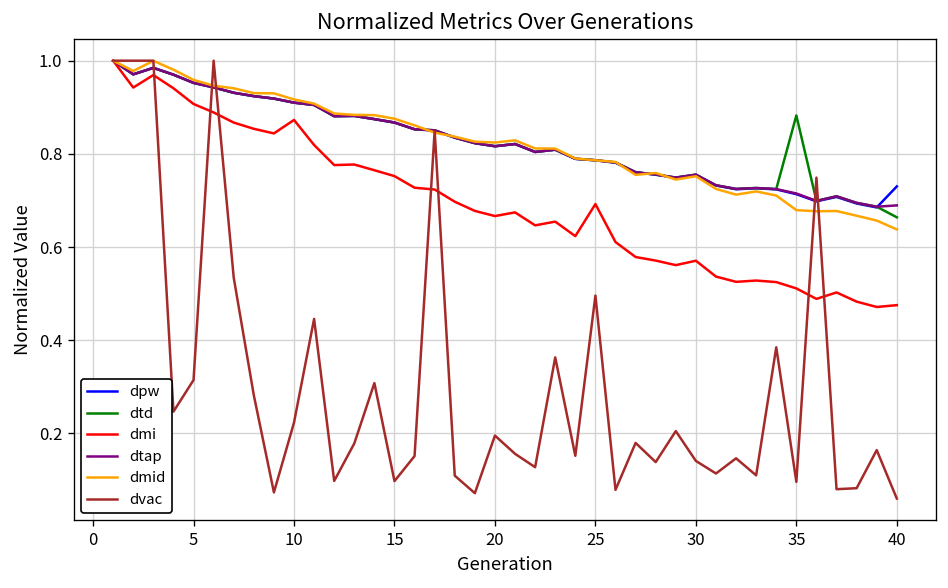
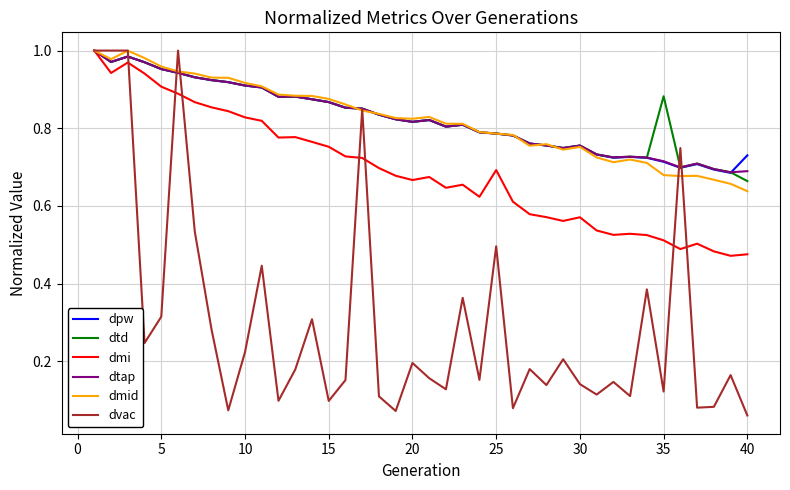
  {
    "dpw": {
      "40": 0.73
    },
    "dtd": {
      "35": 0.88,
      "40": 0.66
    },
    "dmi": {
      "5": 0.91,
-     "10": 0.87,
+     "10": 0.83,
      "15": 0.75,
      "20": 0.67,
      "25": 0.69,
      "30": 0.57,
      "35": 0.51,
      "40": 0.48
    },
    "dtap": {
      "40": 0.69
    },
    "dmid": {
      "10": 0.92,
      "15": 0.88,
      "20": 0.82,
      "35": 0.68,
      "40": 0.64
    },
    "dvac": {
      "5": 0.31,
      "10": 0.22,
      "15": 0.10,
      "20": 0.20,
      "25": 0.50,
      "30": 0.14,
-     "35": 0.10,
+     "35": 0.12,
      "40": 0.06
    }
  }
